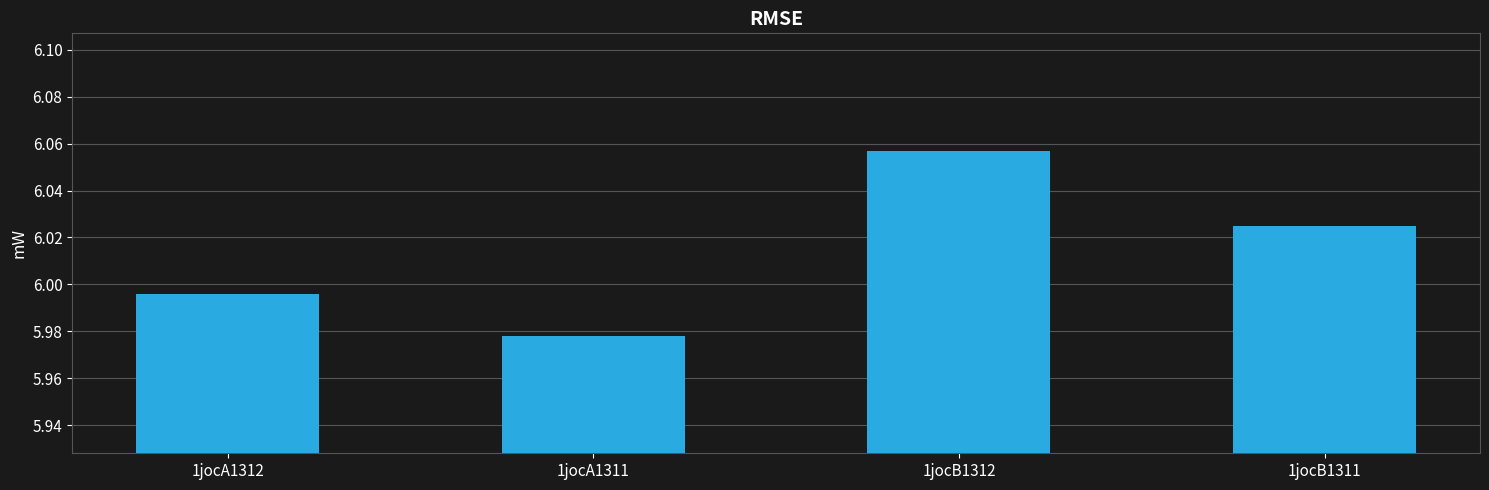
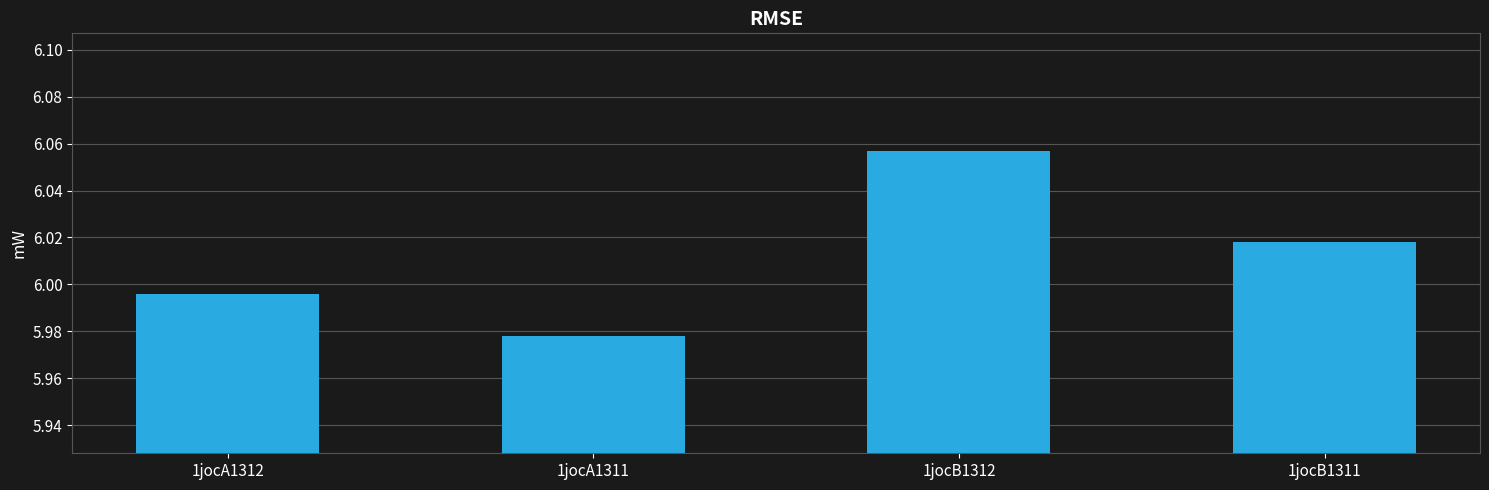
  {
    "1jocA1312": 5.996,
    "1jocA1311": 5.978,
    "1jocB1312": 6.057,
-   "1jocB1311": 6.025
+   "1jocB1311": 6.018
  }
